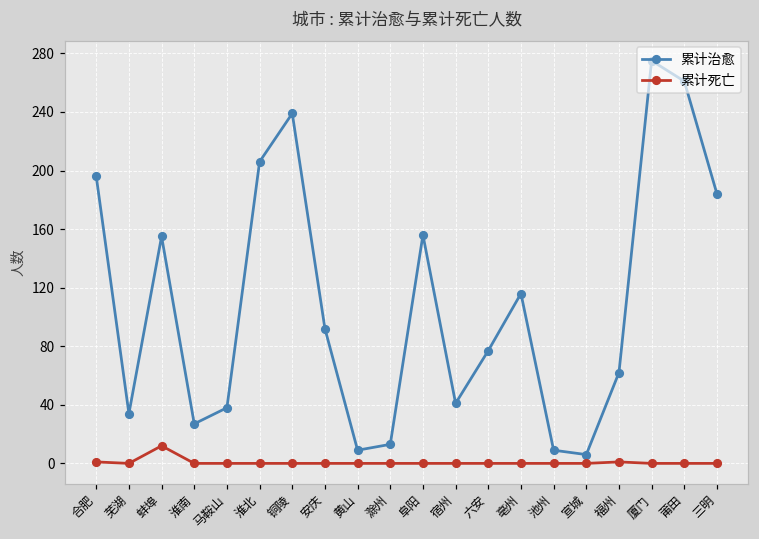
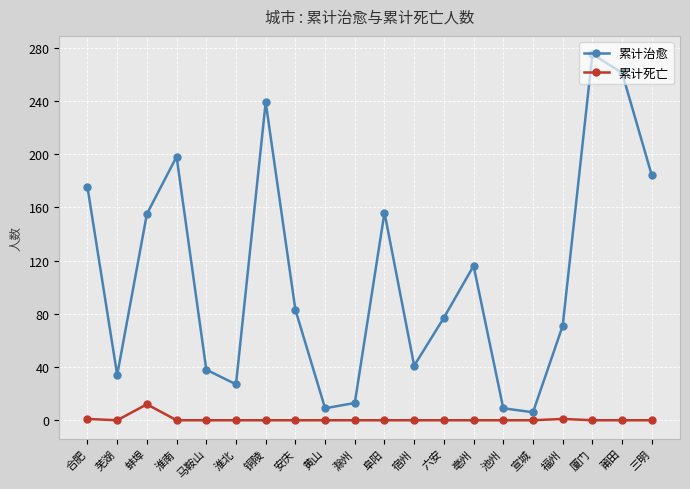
  {
    "累计治愈": {
-     "合肥": 196,
+     "合肥": 175,
      "芜湖": 34,
      "蚌埠": 155,
-     "淮南": 27,
+     "淮南": 198,
      "马鞍山": 38,
-     "淮北": 206,
+     "淮北": 27,
      "铜陵": 239,
-     "安庆": 92,
+     "安庆": 83,
      "黄山": 9,
      "滁州": 13,
      "阜阳": 156,
      "宿州": 41,
      "六安": 77,
      "亳州": 116,
      "池州": 9,
      "宣城": 6,
-     "福州": 62,
+     "福州": 71,
      "三明": 184
    },
    "累计死亡": {
      "合肥": 1,
      "芜湖": 0,
      "蚌埠": 12,
      "淮南": 0,
      "马鞍山": 0,
      "淮北": 0,
      "铜陵": 0,
      "安庆": 0,
      "黄山": 0,
      "滁州": 0,
      "阜阳": 0,
      "宿州": 0,
      "六安": 0,
      "亳州": 0,
      "池州": 0,
      "宣城": 0,
      "福州": 1,
      "厦门": 0,
      "莆田": 0,
      "三明": 0
    }
  }
